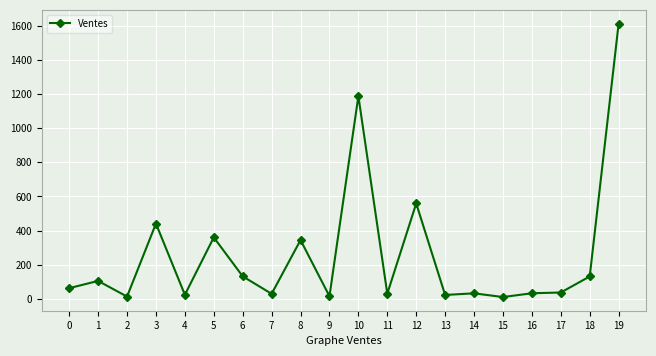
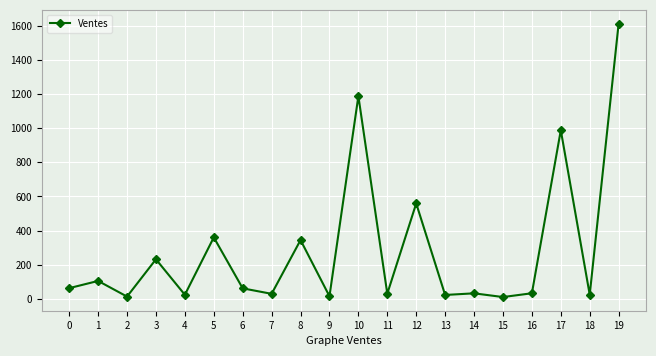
  {
    "0": 60,
    "1": 100,
    "2": 10,
-   "3": 440,
+   "3": 230,
    "4": 20,
    "5": 360,
-   "6": 130,
+   "6": 60,
    "7": 30,
    "8": 340,
    "9": 10,
    "10": 1190,
    "11": 30,
    "12": 560,
    "13": 20,
    "14": 30,
    "15": 10,
    "16": 30,
-   "17": 40,
-   "18": 130,
+   "17": 990,
+   "18": 20,
    "19": 1610
  }
